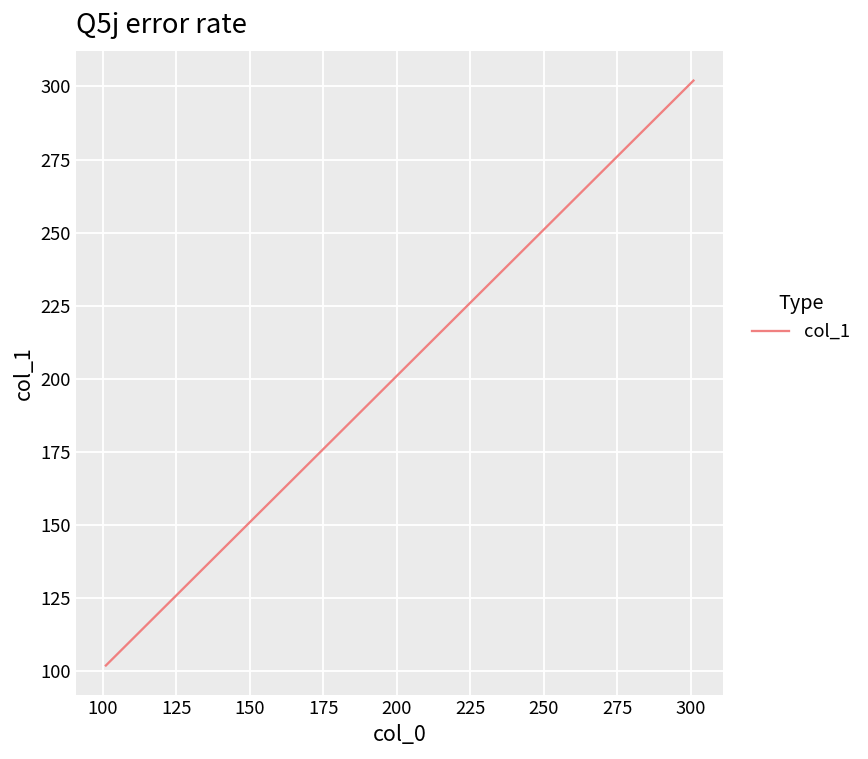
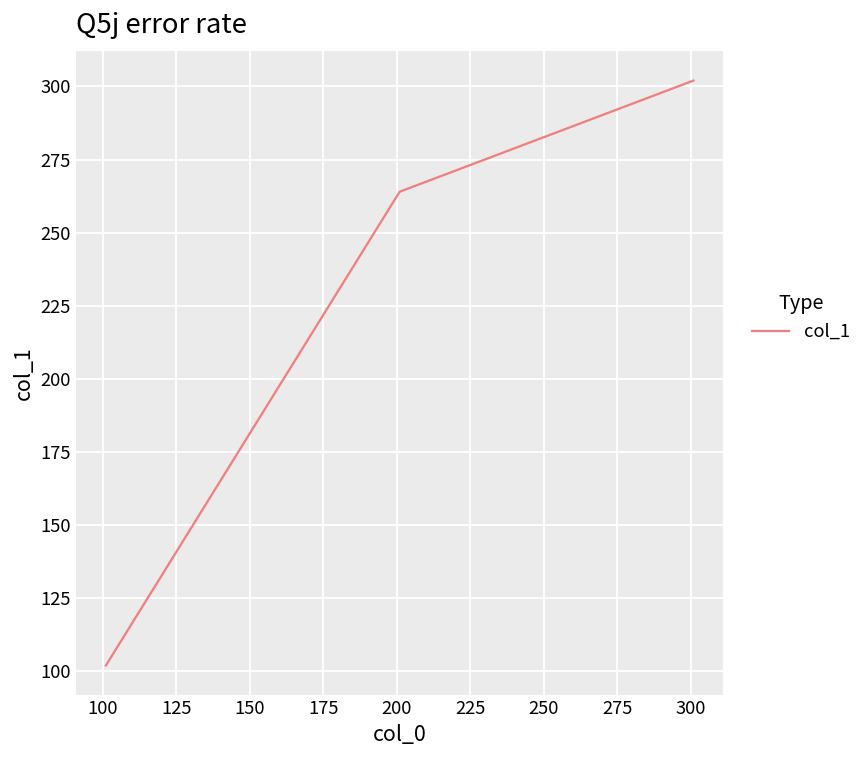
  {
    "100": 102,
-   "200": 202,
+   "200": 264,
    "300": 302
  }
